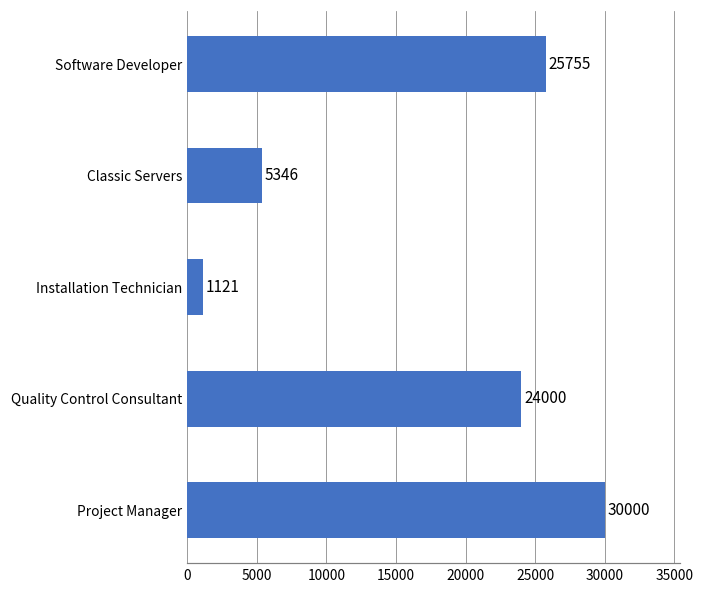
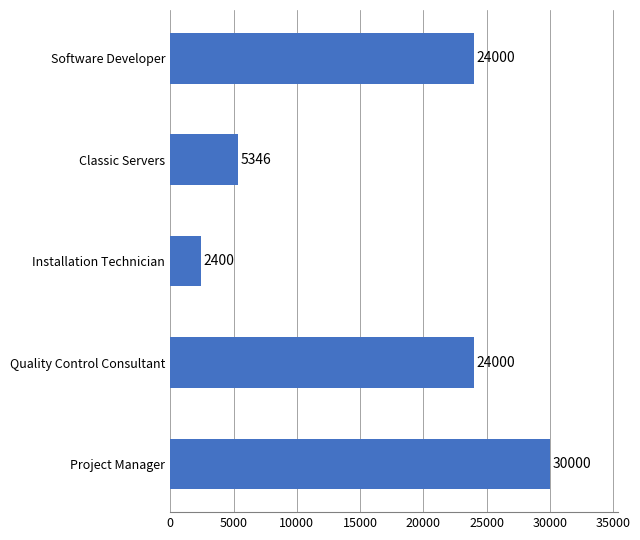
  {
-   "Software Developer": 25755,
+   "Software Developer": 24000,
    "Classic Servers": 5346,
-   "Installation Technician": 1121,
+   "Installation Technician": 2400,
    "Quality Control Consultant": 24000,
    "Project Manager": 30000
  }
